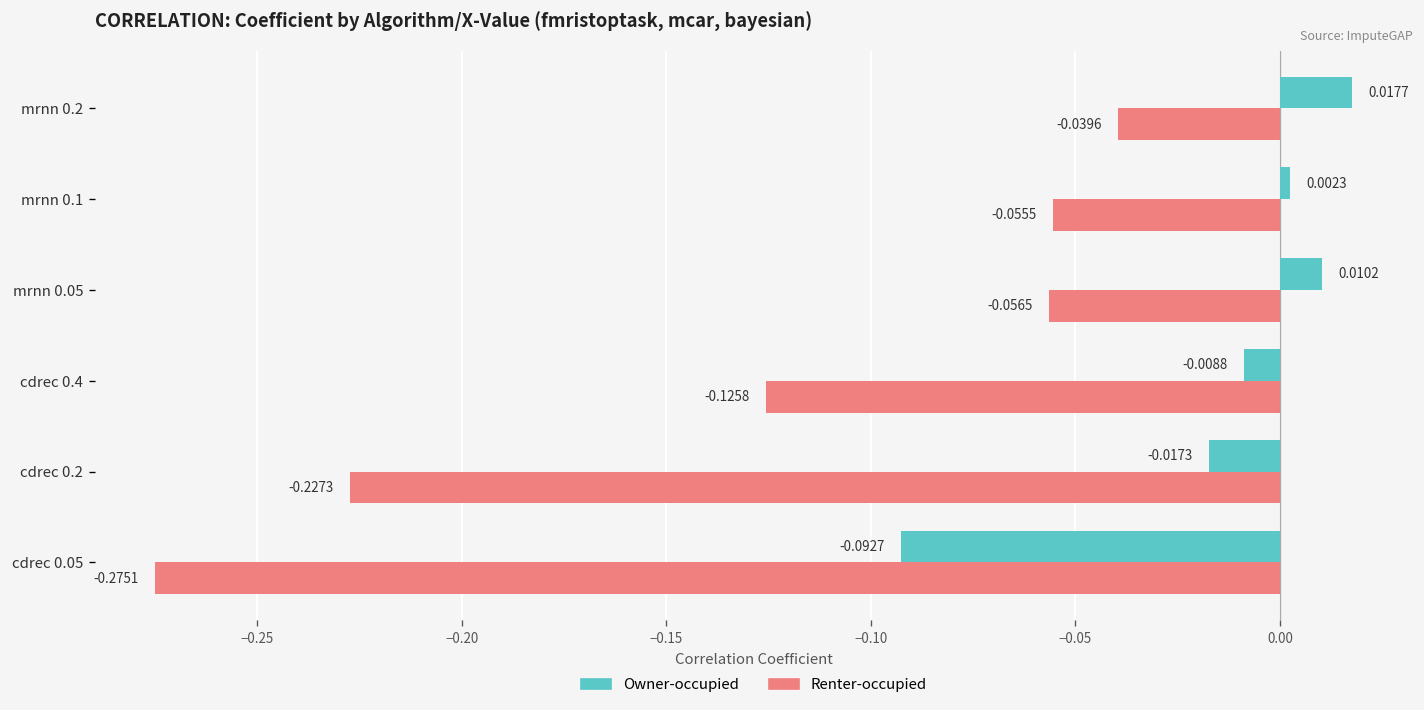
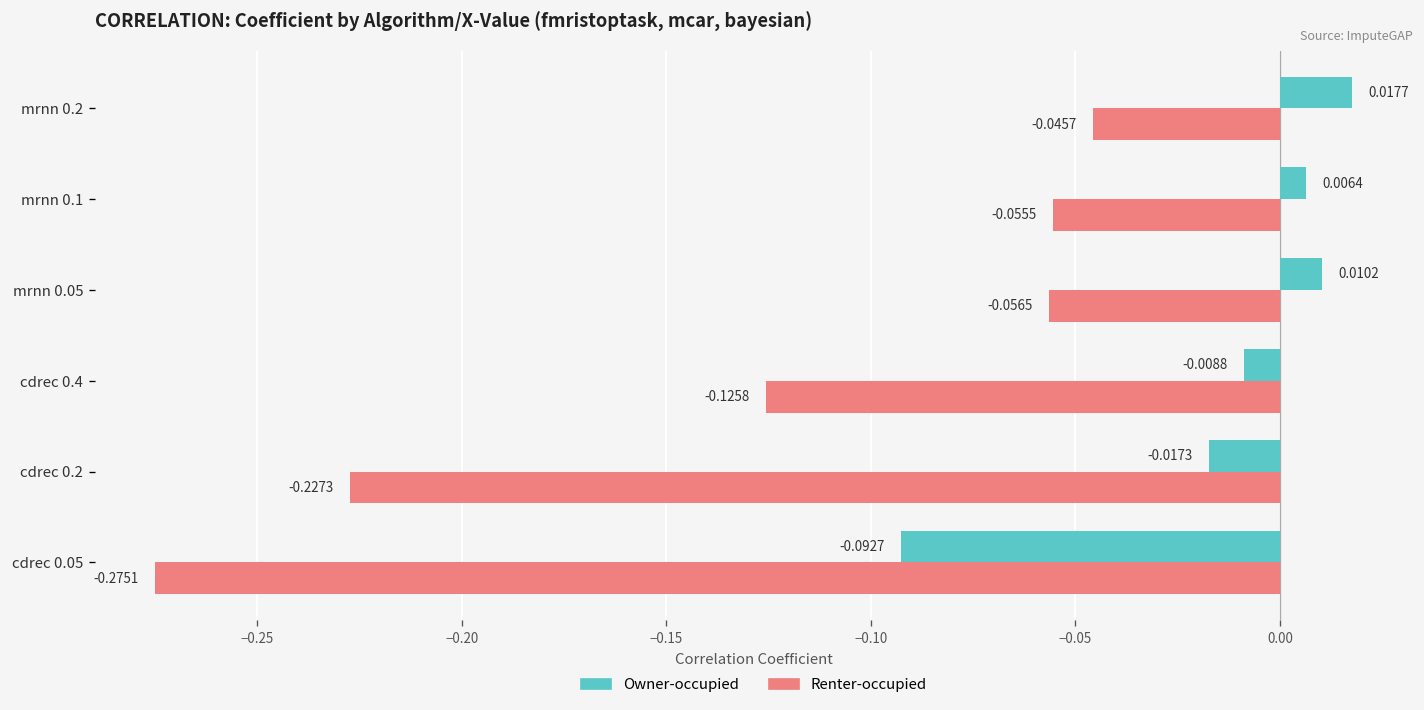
  {
    "Owner-occupied": {
      "mrnn 0.2": 0.0177,
-     "mrnn 0.1": 0.0023,
+     "mrnn 0.1": 0.0064,
      "mrnn 0.05": 0.0102,
      "cdrec 0.4": -0.0088,
      "cdrec 0.2": -0.0173,
      "cdrec 0.05": -0.0927
    },
    "Renter-occupied": {
-     "mrnn 0.2": -0.0396,
+     "mrnn 0.2": -0.0457,
      "mrnn 0.1": -0.0555,
      "mrnn 0.05": -0.0565,
      "cdrec 0.4": -0.1258,
      "cdrec 0.2": -0.2273,
      "cdrec 0.05": -0.2751
    }
  }
